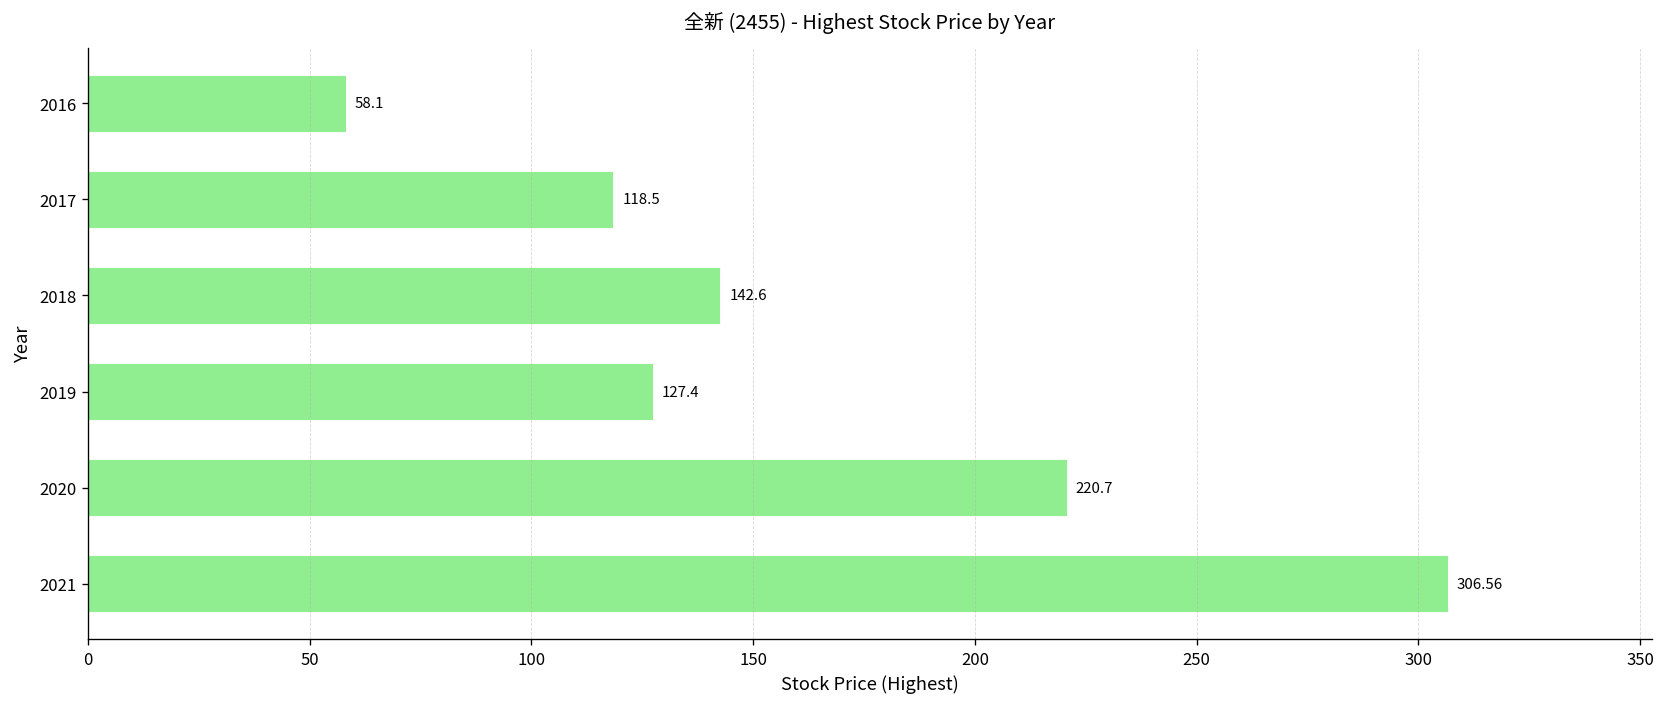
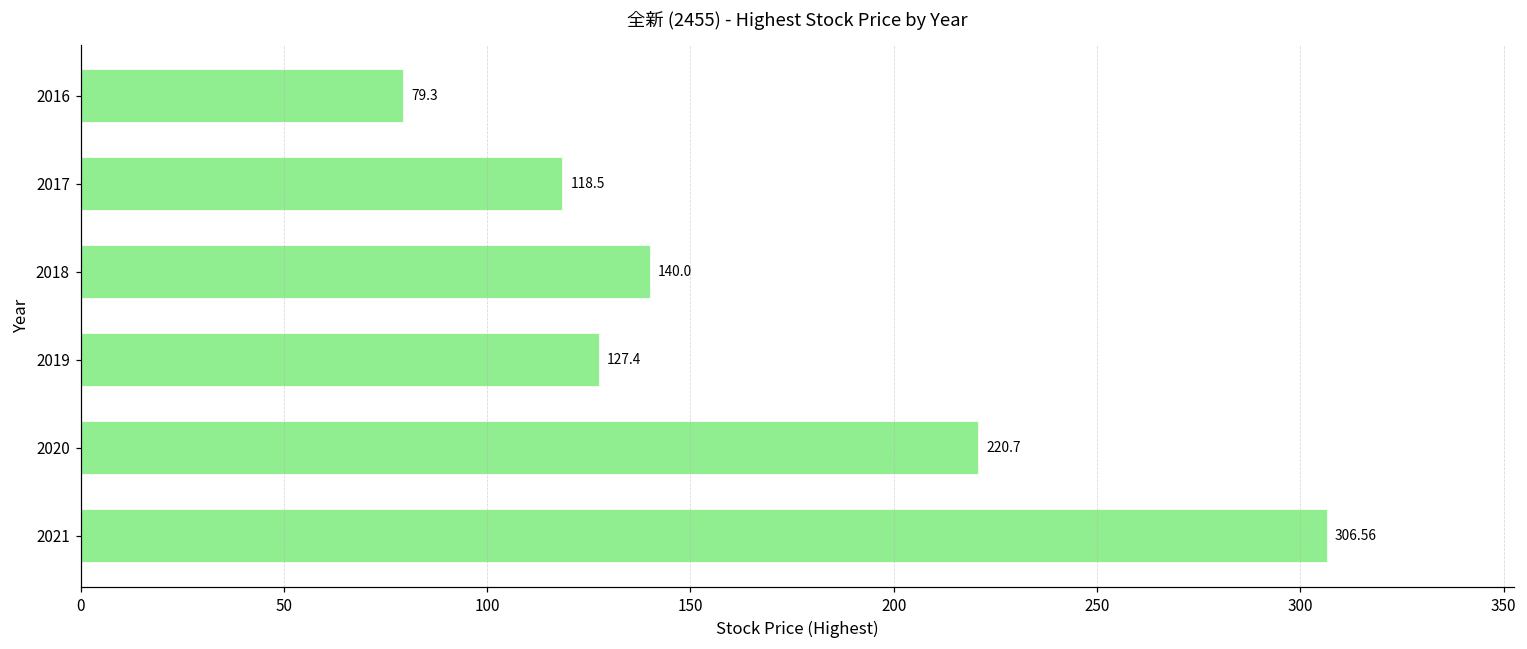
  {
-   "2016": 58.1,
+   "2016": 79.3,
    "2017": 118.5,
-   "2018": 142.6,
+   "2018": 140.0,
    "2019": 127.4,
    "2020": 220.7,
    "2021": 306.56
  }
